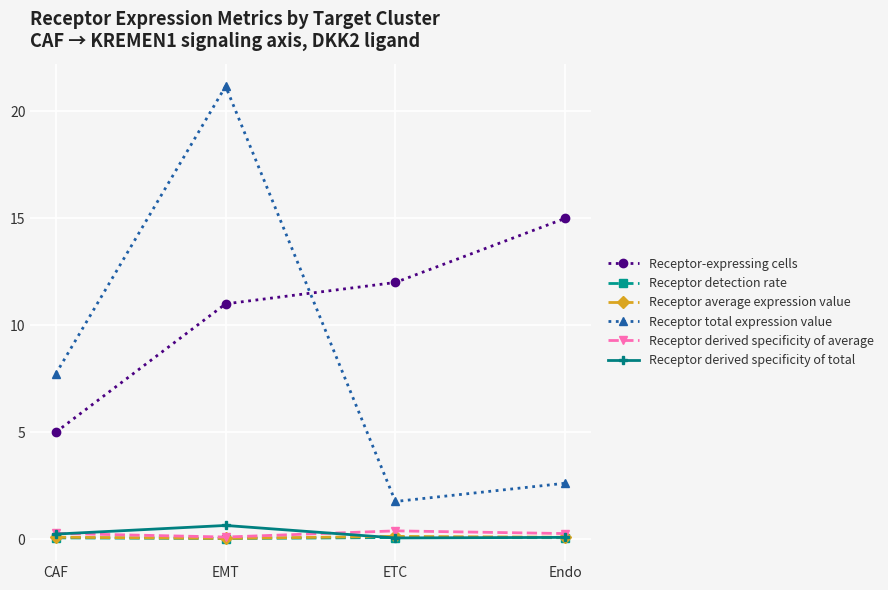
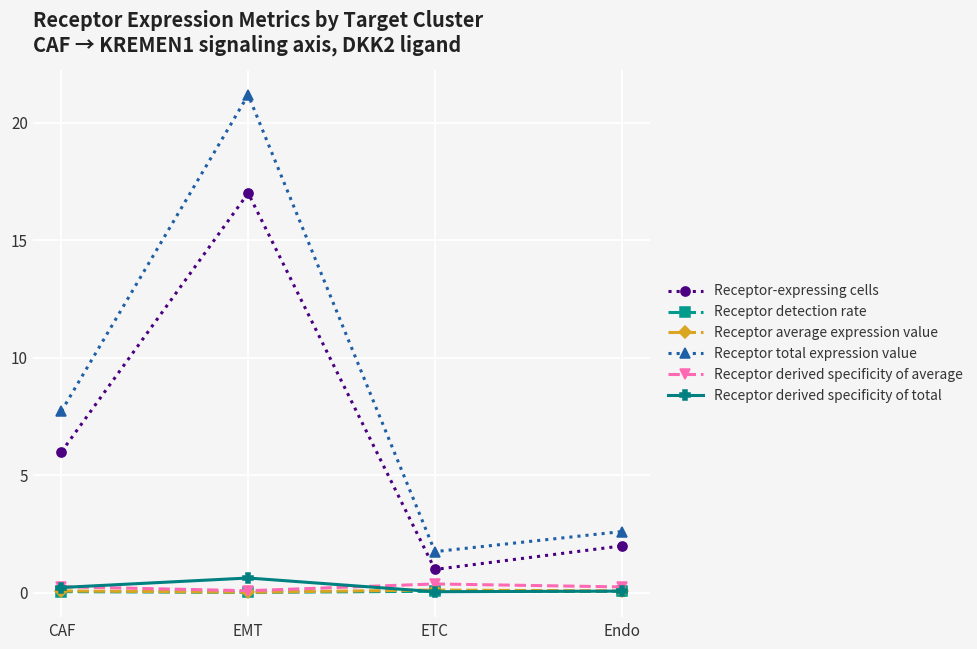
  {
    "Receptor-expressing cells": {
-     "CAF": 5,
-     "EMT": 11,
-     "ETC": 12,
-     "Endo": 15
+     "CAF": 6,
+     "EMT": 17,
+     "ETC": 1,
+     "Endo": 2
    },
    "Receptor derived specificity of average": {
      "ETC": 0.4,
      "Endo": 0.3
    }
  }
